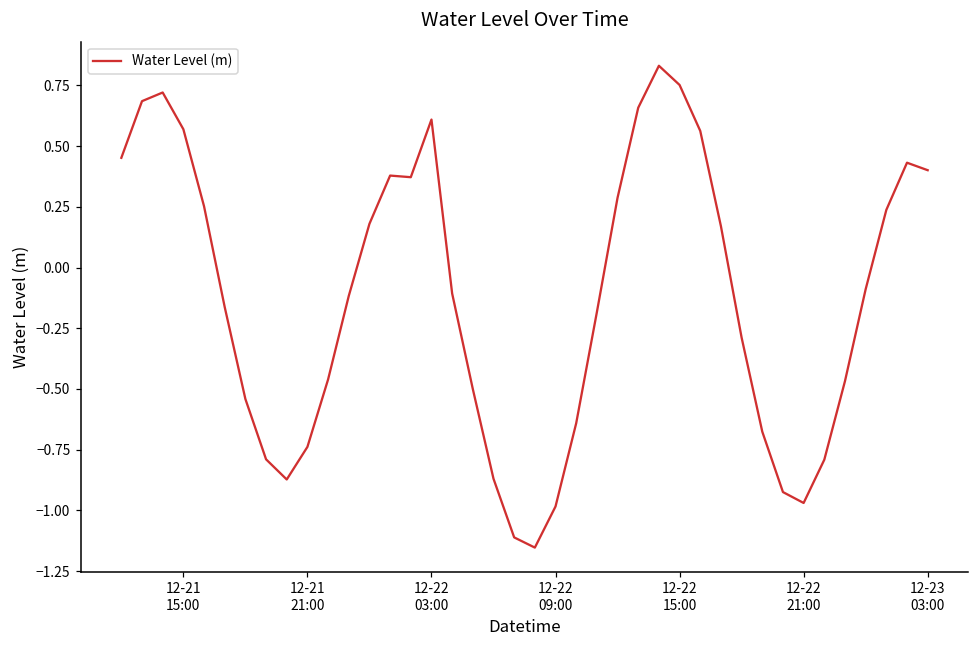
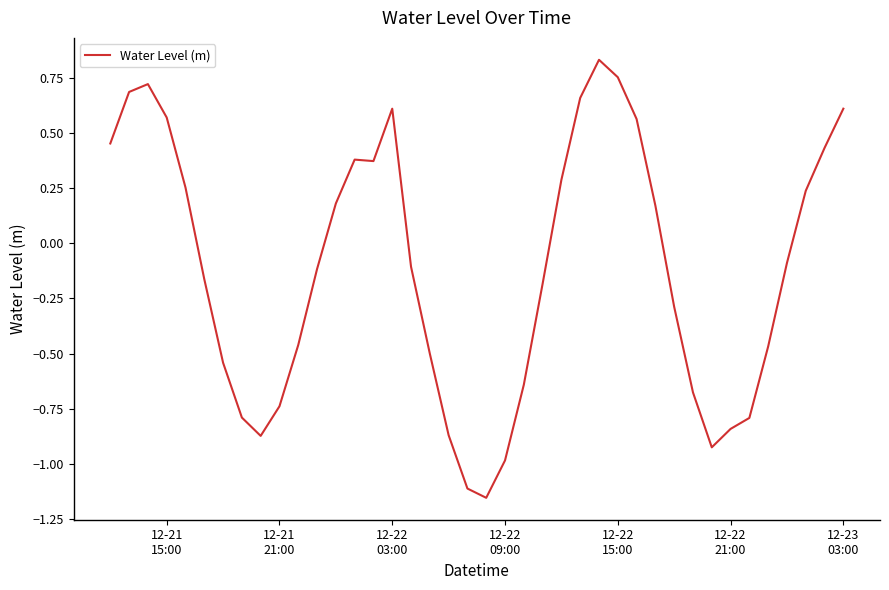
  {
    "12-21 15:00": 0.57,
    "12-21 21:00": -0.74,
    "12-22 03:00": 0.61,
    "12-22 09:00": -0.98,
    "12-22 15:00": 0.75,
-   "12-22 21:00": -0.97,
-   "12-23 03:00": 0.40
+   "12-22 21:00": -0.84,
+   "12-23 03:00": 0.61
  }
